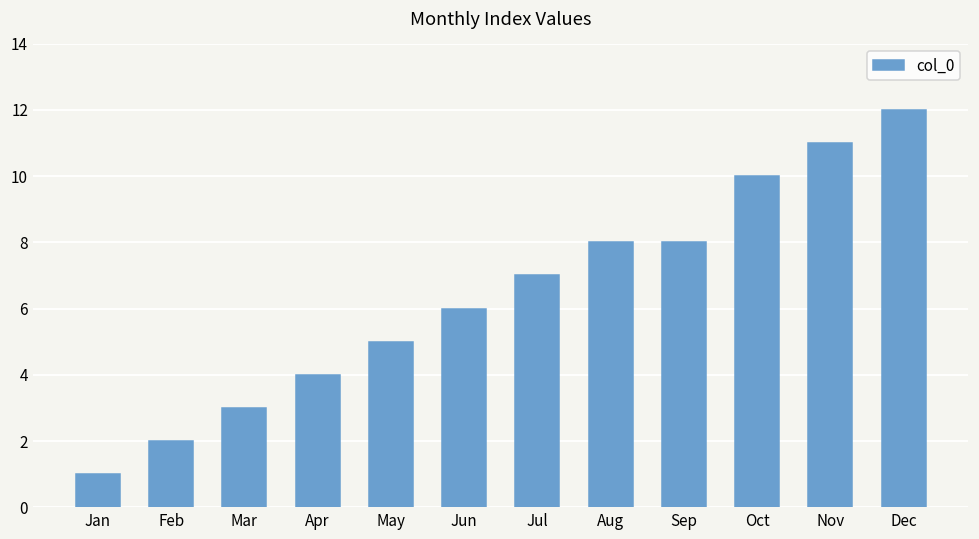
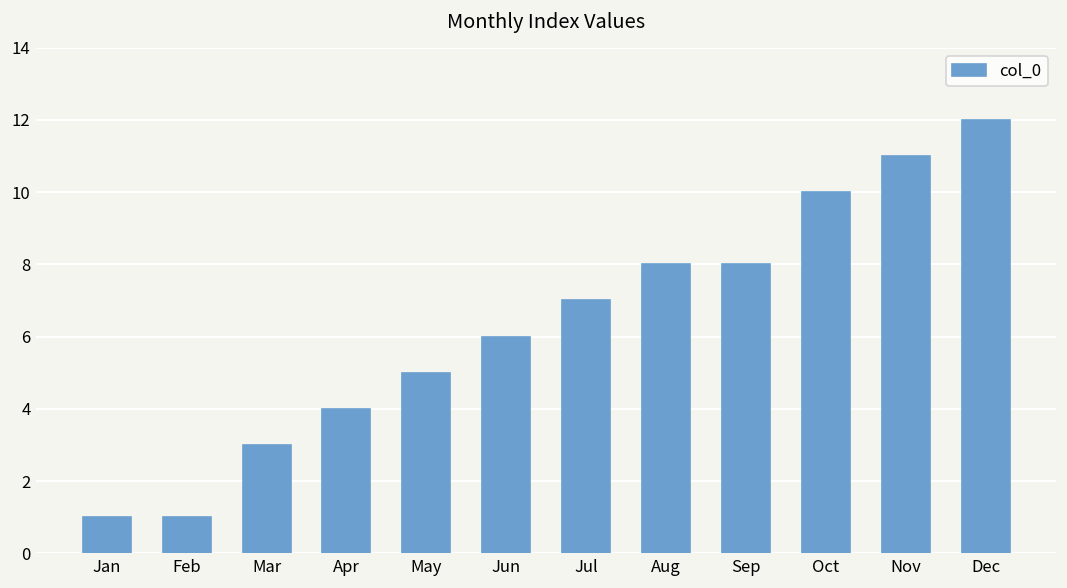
  {
    "Jan": 1,
-   "Feb": 2,
+   "Feb": 1,
    "Mar": 3,
    "Apr": 4,
    "May": 5,
    "Jun": 6,
    "Jul": 7,
    "Aug": 8,
    "Sep": 8,
    "Oct": 10,
    "Nov": 11,
    "Dec": 12
  }
